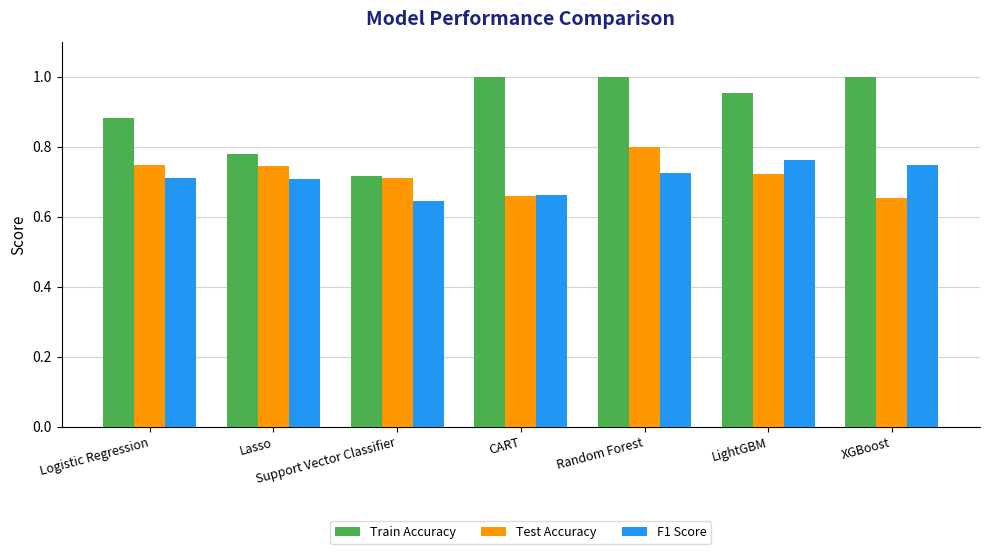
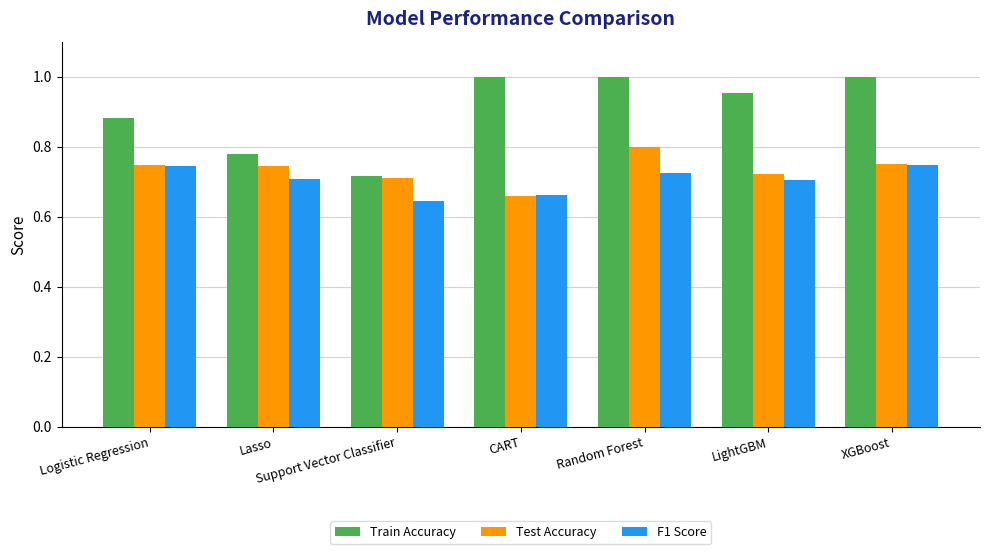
  {
    "Train Accuracy": {
      "Logistic Regression": 0.88,
      "Lasso": 0.78,
      "Support Vector Classifier": 0.72,
      "CART": 1.00,
      "Random Forest": 1.00,
      "LightGBM": 0.95,
      "XGBoost": 1.00
    },
    "Test Accuracy": {
      "Logistic Regression": 0.75,
      "Lasso": 0.75,
      "Support Vector Classifier": 0.71,
      "CART": 0.66,
      "Random Forest": 0.80,
      "LightGBM": 0.72,
-     "XGBoost": 0.65
+     "XGBoost": 0.75
    },
    "F1 Score": {
-     "Logistic Regression": 0.71,
+     "Logistic Regression": 0.74,
      "Lasso": 0.71,
      "Support Vector Classifier": 0.64,
      "CART": 0.66,
      "Random Forest": 0.73,
-     "LightGBM": 0.76,
+     "LightGBM": 0.70,
      "XGBoost": 0.75
    }
  }
